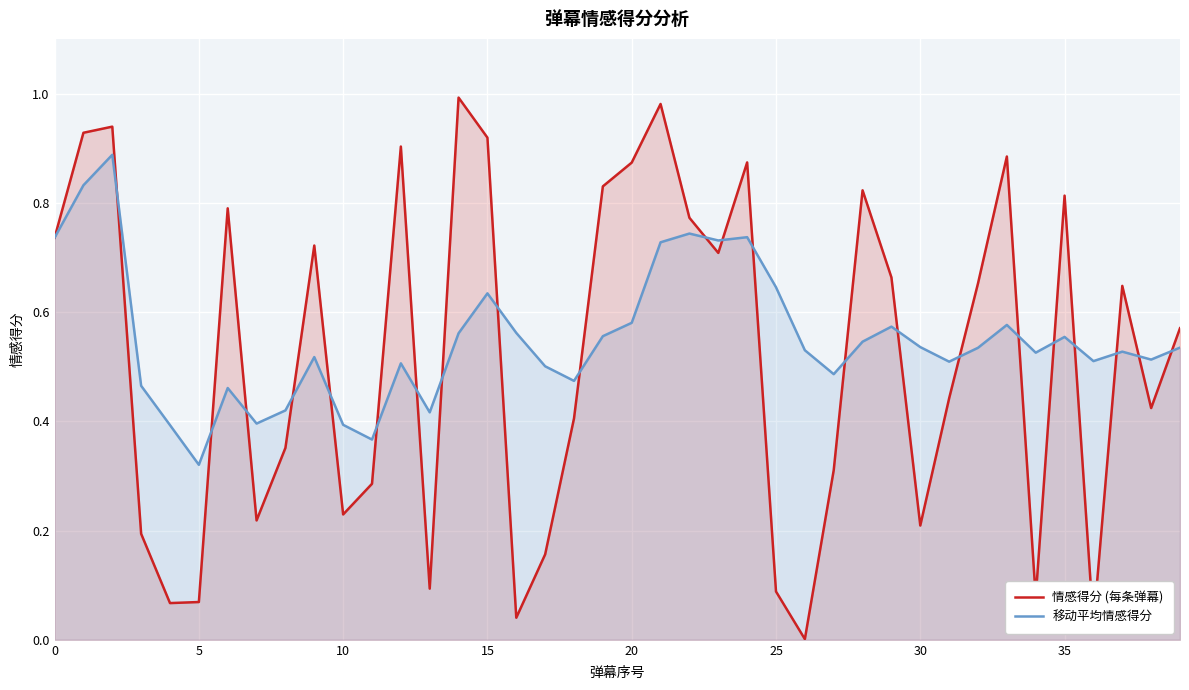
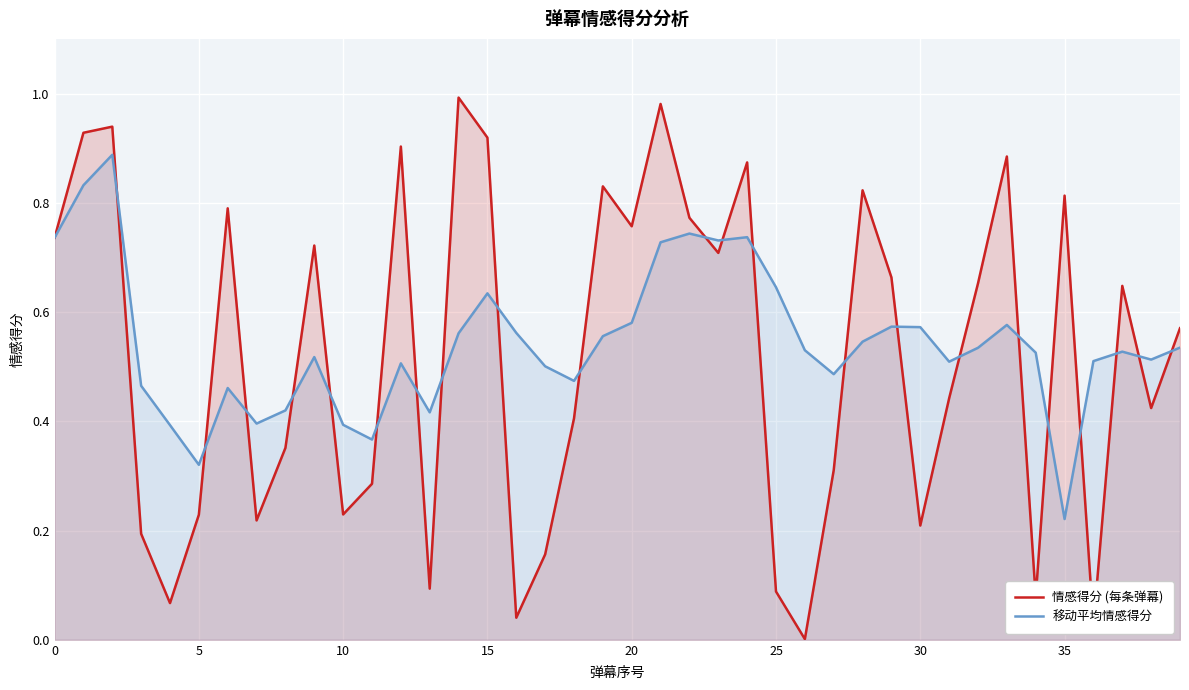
  {
    "情感得分 (每条弹幕)": {
-     "5": 0.07,
+     "5": 0.23,
      "10": 0.23,
      "15": 0.92,
-     "20": 0.87,
+     "20": 0.76,
      "25": 0.09,
      "30": 0.21,
      "35": 0.81
    },
    "移动平均情感得分": {
      "5": 0.32,
      "10": 0.39,
      "15": 0.63,
      "20": 0.58,
      "25": 0.65,
-     "30": 0.54,
-     "35": 0.55
+     "30": 0.57,
+     "35": 0.22
    }
  }
